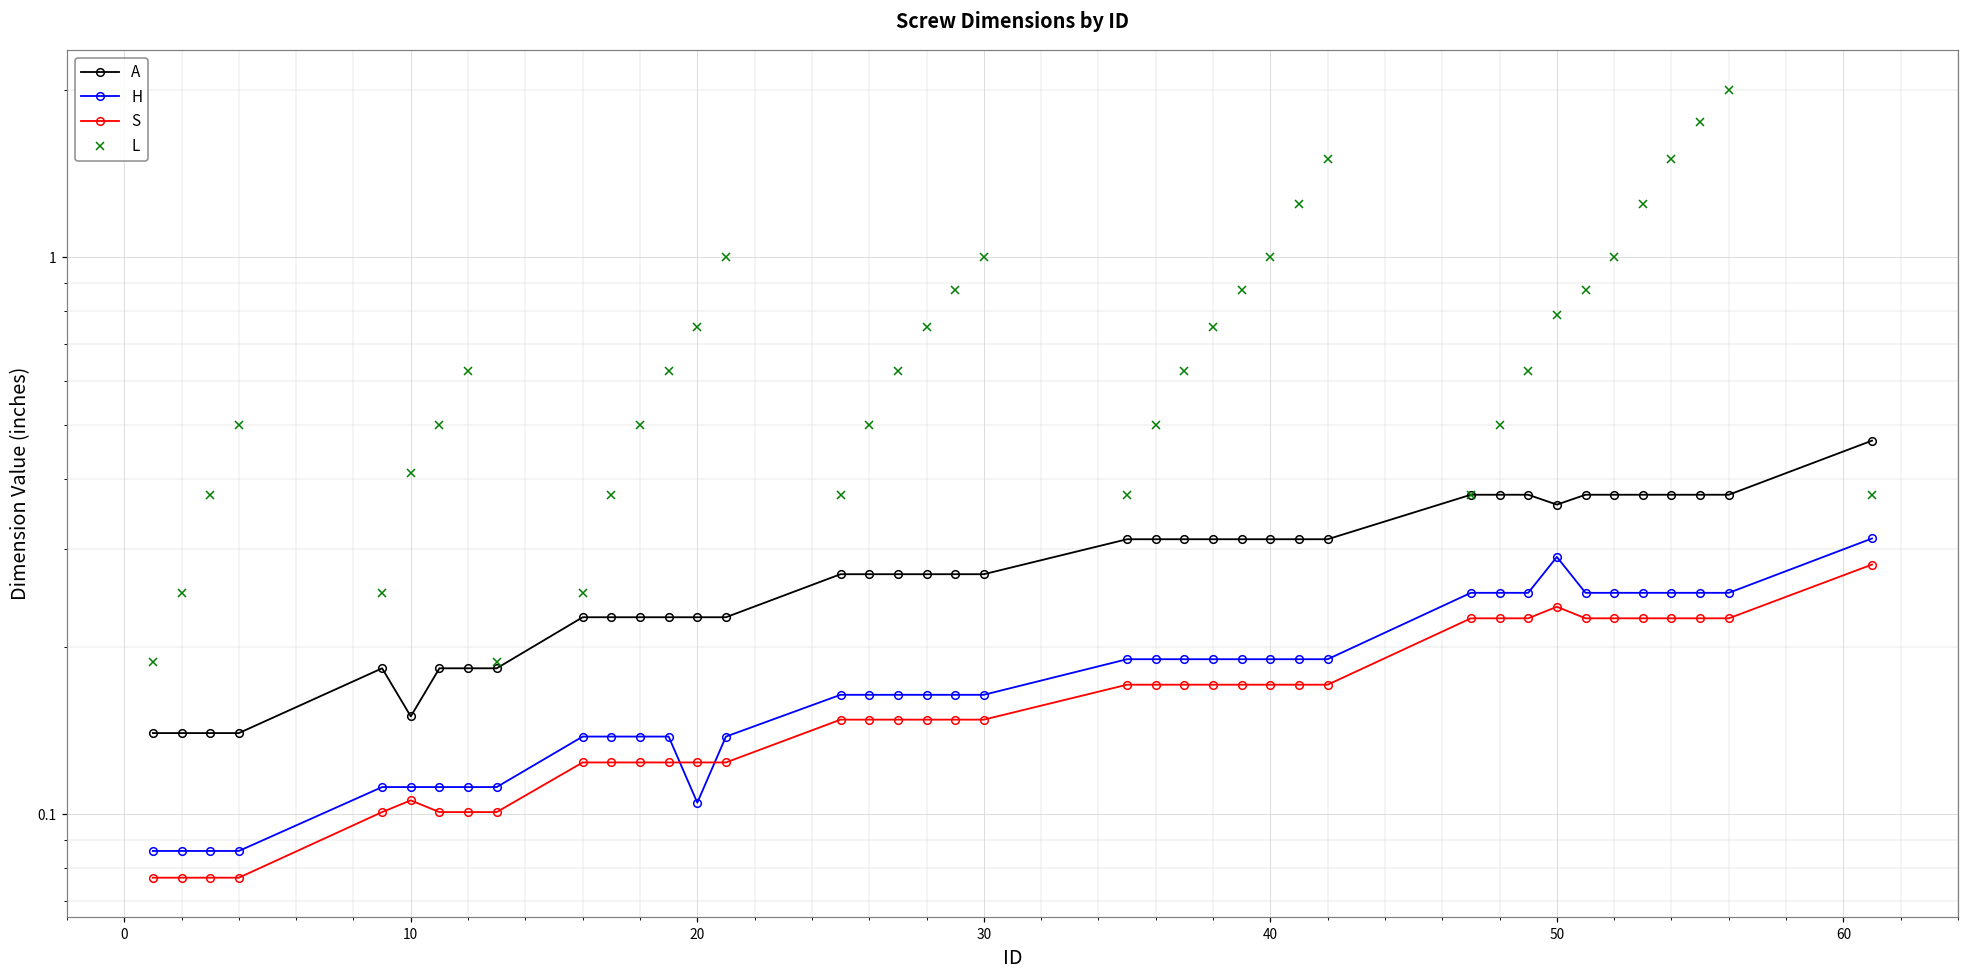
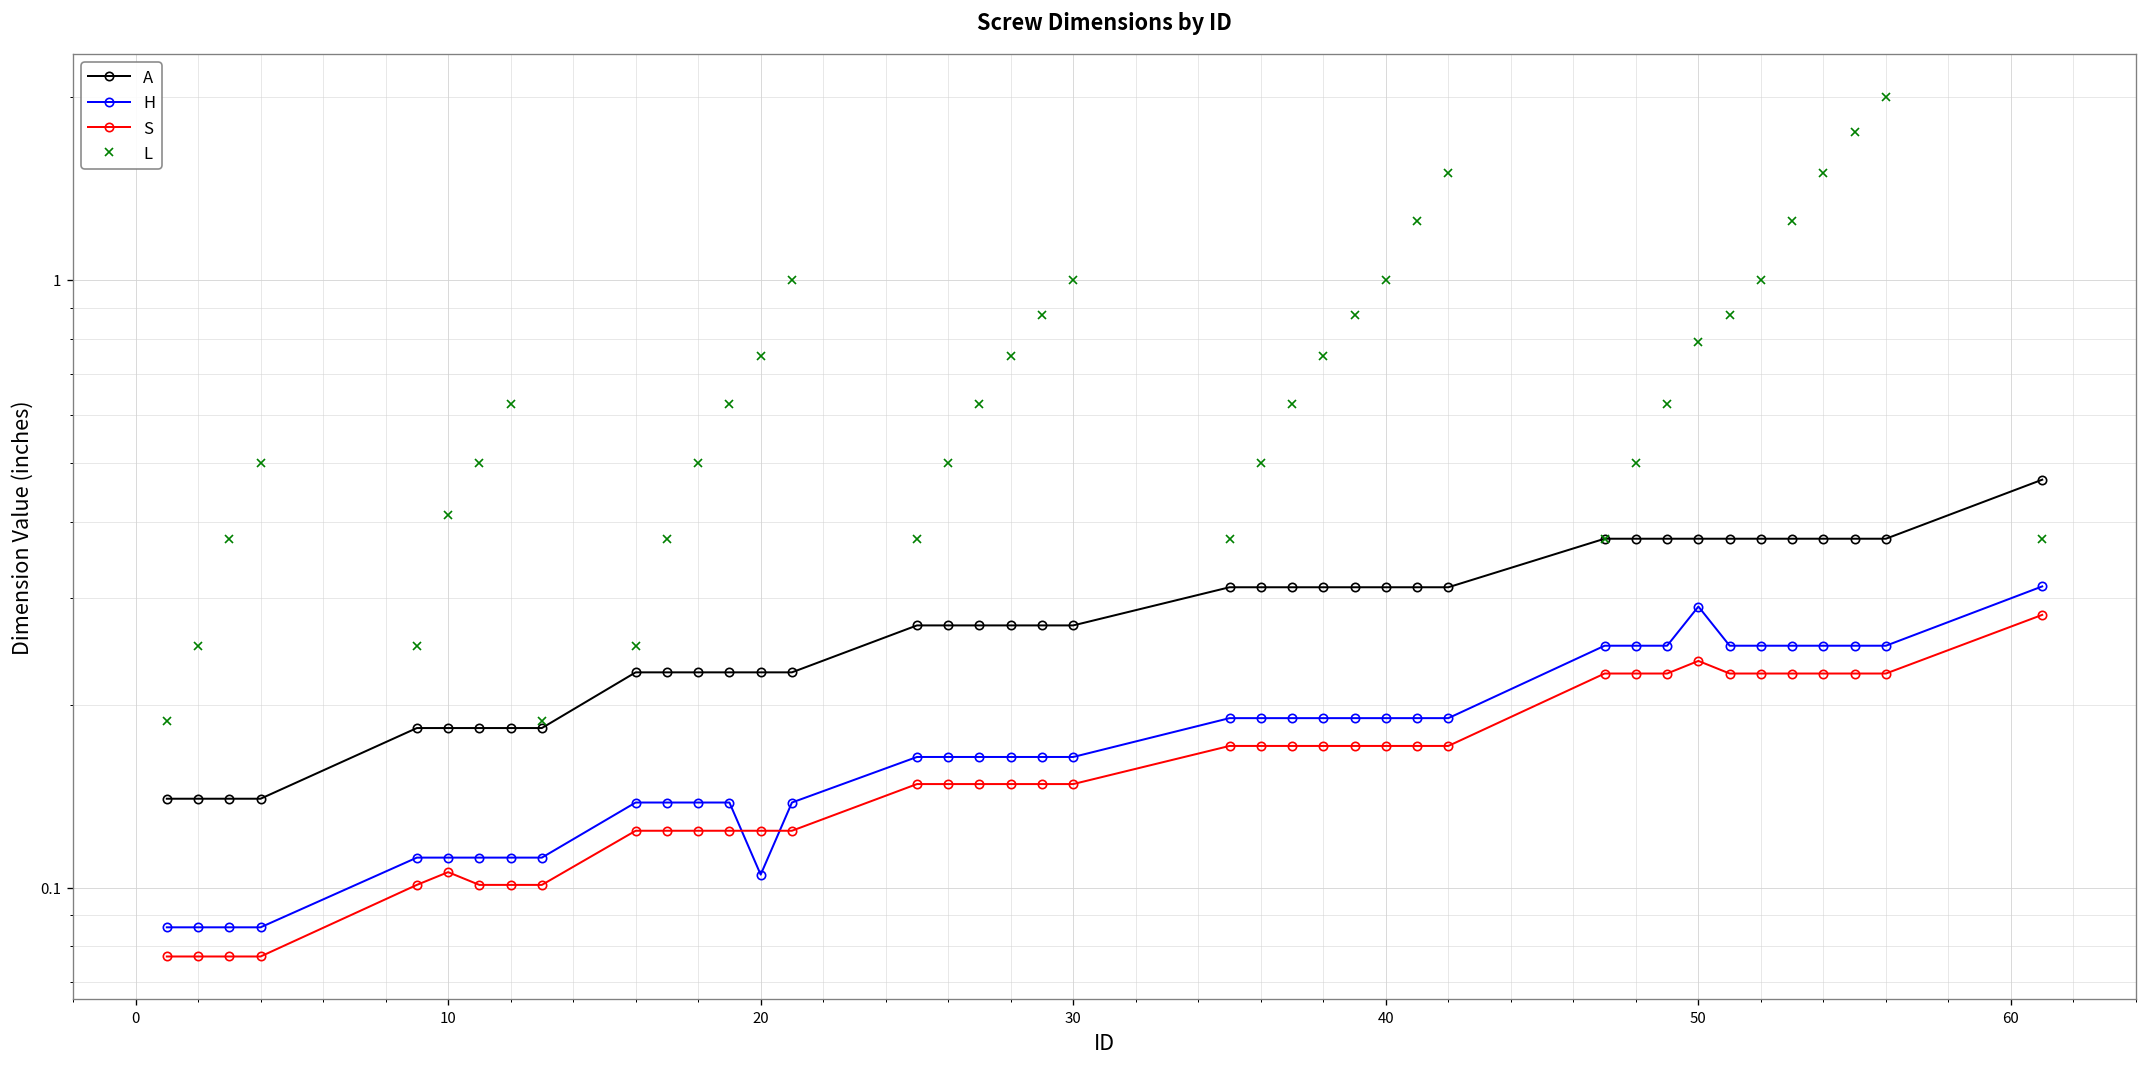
  {
    "A": {
-     "10": 0.150,
+     "10": 0.183,
      "20": 0.23,
      "30": 0.27,
      "40": 0.31,
-     "50": 0.36
+     "50": 0.38
    },
    "H": {
      "10": 0.112,
      "20": 0.105,
      "30": 0.164,
      "40": 0.190,
      "50": 0.29
    },
    "S": {
      "10": 0.106,
      "20": 0.124,
      "30": 0.148,
      "40": 0.171,
      "50": 0.24
    },
    "L": {
      "10": 0.41,
      "20": 0.75,
      "30": 1.00,
      "40": 1.00,
      "50": 0.79
    }
  }
